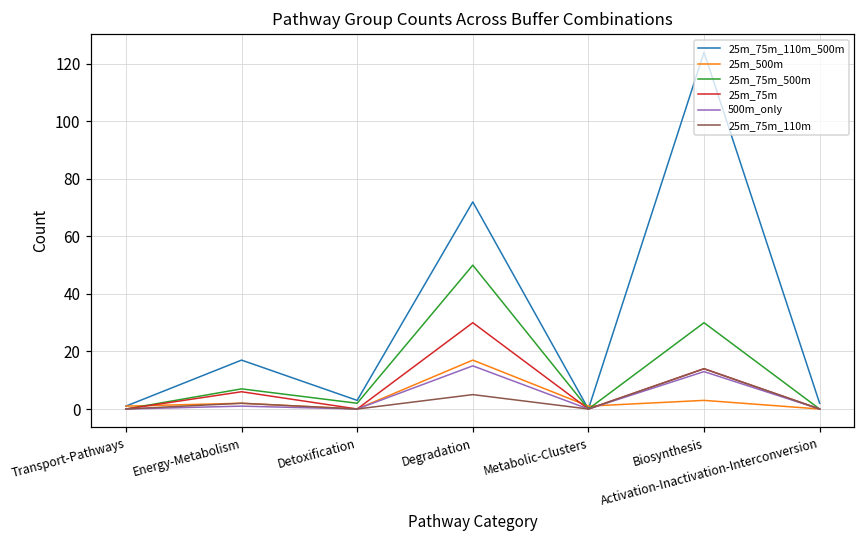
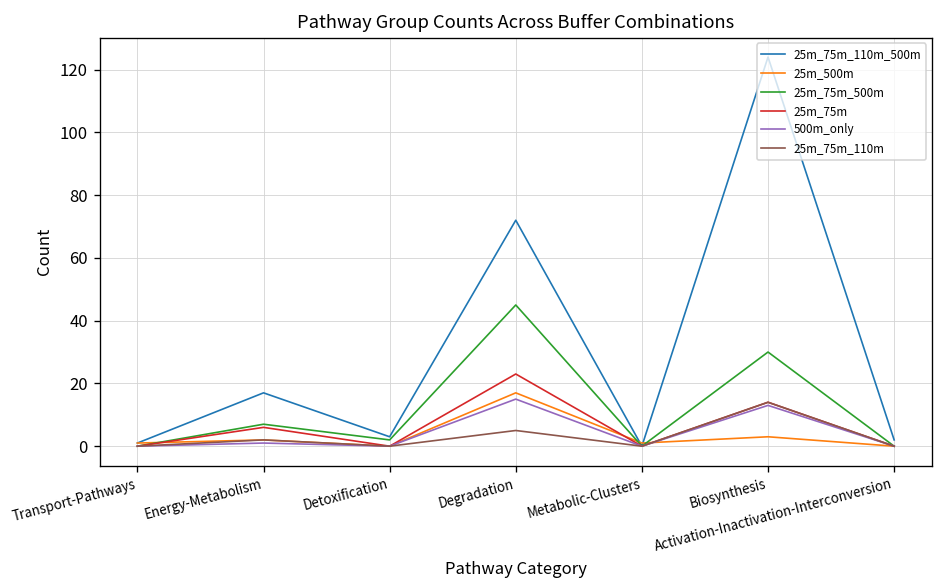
  {
    "25m_75m_110m_500m": {
      "Energy-Metabolism": 17,
      "Detoxification": 3,
      "Degradation": 72,
      "Activation-Inactivation-Interconversion": 2
    },
    "25m_500m": {
      "Degradation": 17,
      "Metabolic-Clusters": 1,
      "Biosynthesis": 3
    },
    "25m_75m_500m": {
      "Energy-Metabolism": 7,
      "Detoxification": 2,
-     "Degradation": 50,
+     "Degradation": 45,
      "Biosynthesis": 30
    },
    "25m_75m": {
      "Energy-Metabolism": 6,
-     "Degradation": 30
+     "Degradation": 23
    },
    "500m_only": {
      "Energy-Metabolism": 1,
      "Degradation": 15,
      "Biosynthesis": 13
    },
    "25m_75m_110m": {
      "Degradation": 5
    }
  }
